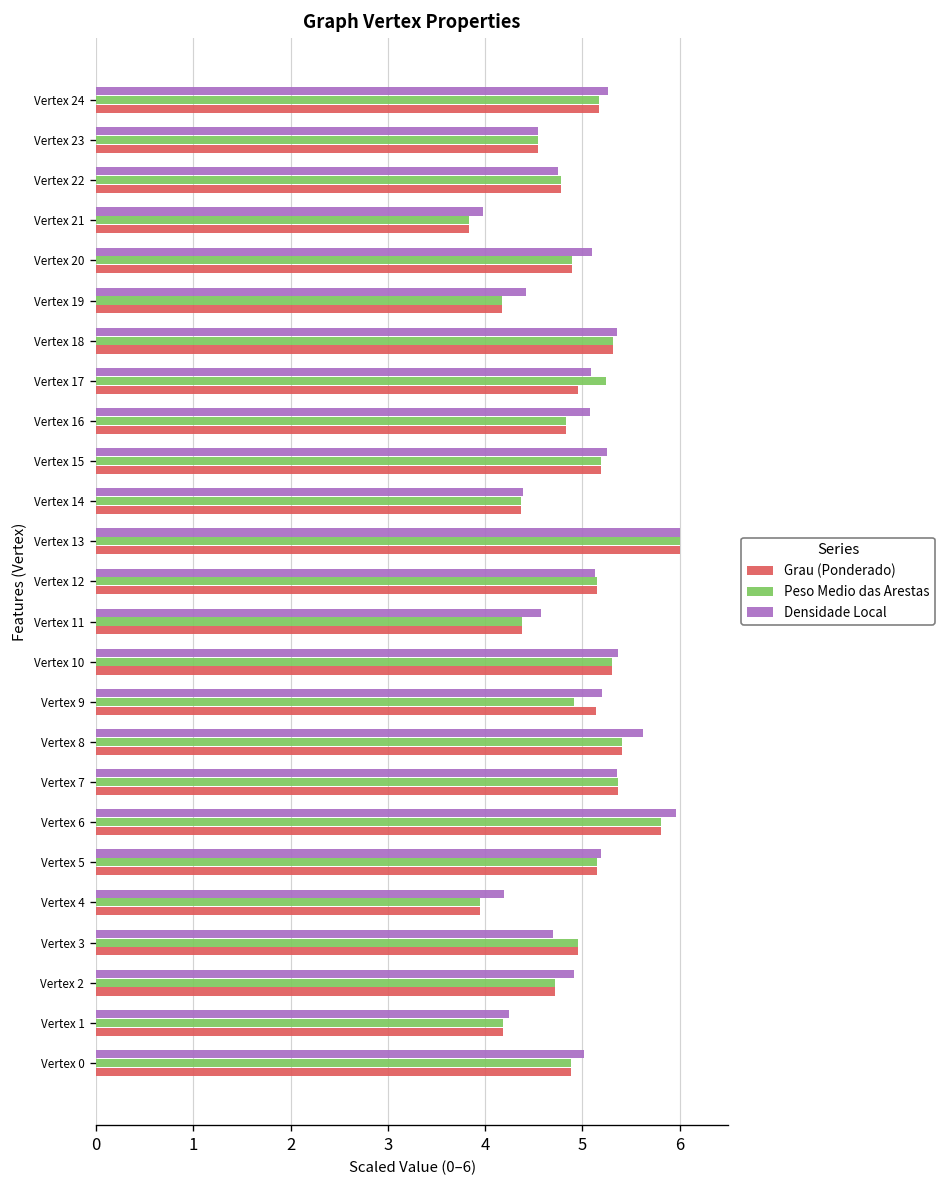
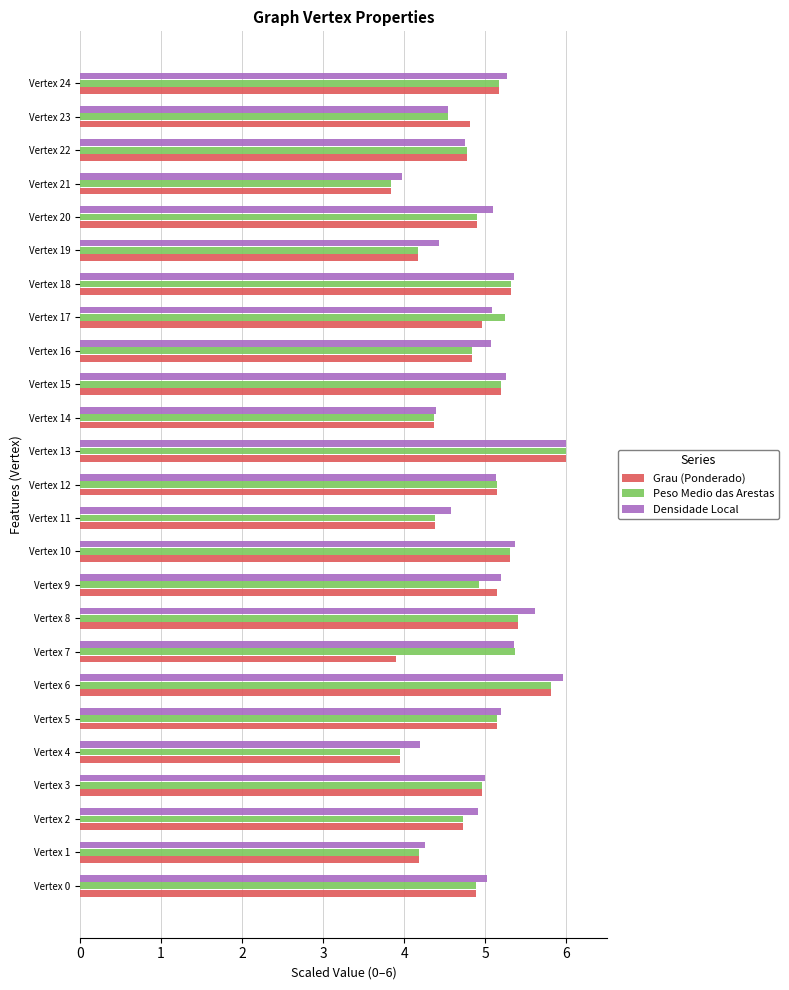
  {
    "Grau (Ponderado)": {
      "Vertex 24": 5.2,
-     "Vertex 23": 4.5,
+     "Vertex 23": 4.8,
      "Vertex 22": 4.8,
      "Vertex 21": 3.8,
      "Vertex 20": 4.9,
      "Vertex 19": 4.2,
      "Vertex 18": 5.3,
      "Vertex 17": 5.0,
      "Vertex 16": 4.8,
      "Vertex 15": 5.2,
      "Vertex 14": 4.4,
      "Vertex 13": 6.0,
      "Vertex 12": 5.1,
      "Vertex 11": 4.4,
      "Vertex 10": 5.3,
      "Vertex 9": 5.1,
      "Vertex 8": 5.4,
-     "Vertex 7": 5.4,
+     "Vertex 7": 3.9,
      "Vertex 6": 5.8,
      "Vertex 5": 5.1,
      "Vertex 4": 3.9,
      "Vertex 3": 5.0,
      "Vertex 2": 4.7,
      "Vertex 1": 4.2,
      "Vertex 0": 4.9
    },
    "Peso Medio das Arestas": {
      "Vertex 24": 5.2,
      "Vertex 23": 4.5,
      "Vertex 22": 4.8,
      "Vertex 21": 3.8,
      "Vertex 20": 4.9,
      "Vertex 19": 4.2,
      "Vertex 18": 5.3,
      "Vertex 17": 5.2,
      "Vertex 16": 4.8,
      "Vertex 15": 5.2,
      "Vertex 14": 4.4,
      "Vertex 13": 6.0,
      "Vertex 12": 5.1,
      "Vertex 11": 4.4,
      "Vertex 10": 5.3,
      "Vertex 9": 4.9,
      "Vertex 8": 5.4,
      "Vertex 7": 5.4,
      "Vertex 6": 5.8,
      "Vertex 5": 5.1,
      "Vertex 4": 3.9,
      "Vertex 3": 5.0,
      "Vertex 2": 4.7,
      "Vertex 1": 4.2,
      "Vertex 0": 4.9
    },
    "Densidade Local": {
      "Vertex 24": 5.3,
      "Vertex 23": 4.5,
      "Vertex 22": 4.7,
      "Vertex 21": 4.0,
      "Vertex 20": 5.1,
      "Vertex 19": 4.4,
      "Vertex 18": 5.4,
      "Vertex 17": 5.1,
      "Vertex 16": 5.1,
      "Vertex 15": 5.3,
      "Vertex 14": 4.4,
      "Vertex 13": 6.0,
      "Vertex 12": 5.1,
      "Vertex 11": 4.6,
      "Vertex 10": 5.4,
      "Vertex 9": 5.2,
      "Vertex 8": 5.6,
      "Vertex 7": 5.4,
      "Vertex 6": 6.0,
      "Vertex 5": 5.2,
      "Vertex 4": 4.2,
-     "Vertex 3": 4.7,
+     "Vertex 3": 5.0,
      "Vertex 2": 4.9,
      "Vertex 1": 4.3,
      "Vertex 0": 5.0
    }
  }
